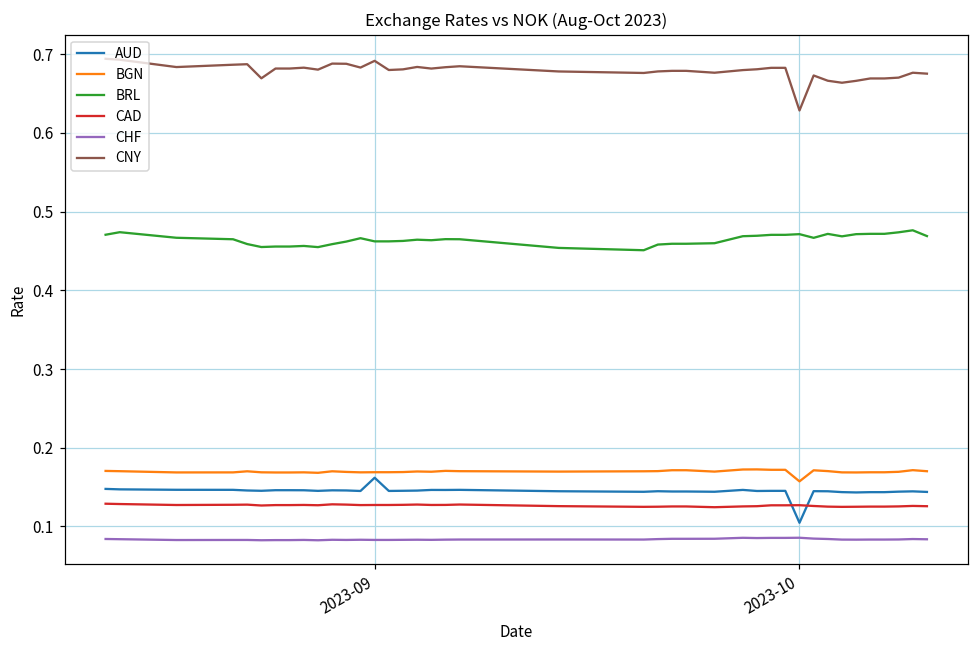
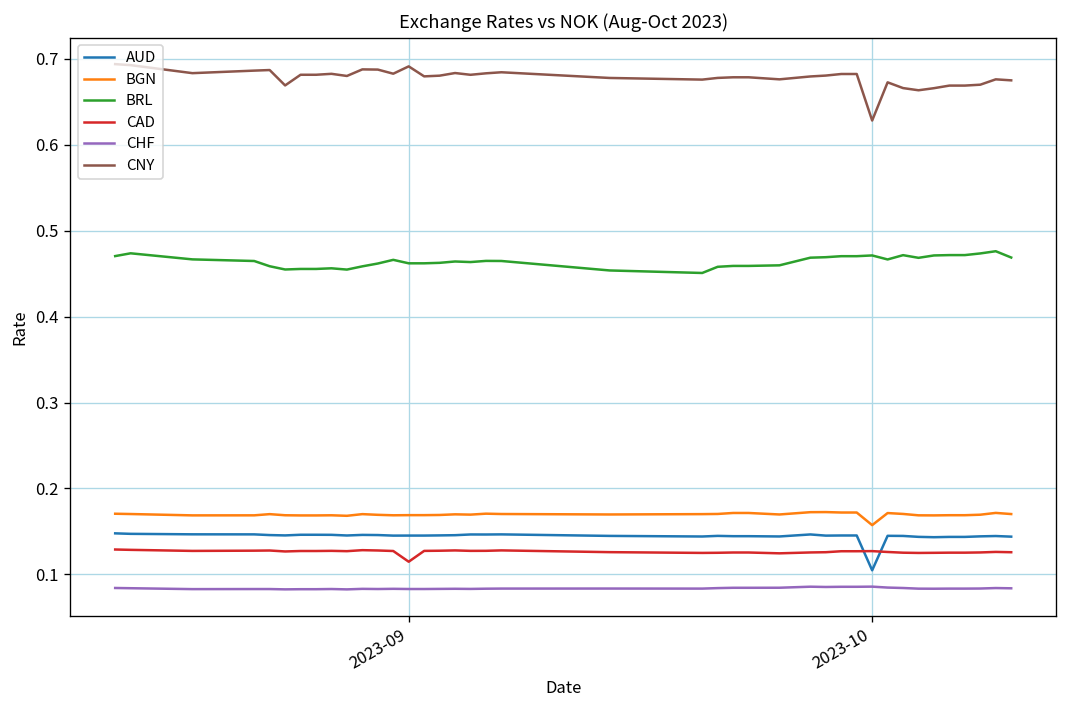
  {
    "AUD": {
-     "2023-09": 0.16,
+     "2023-09": 0.15,
      "2023-10": 0.10
    },
    "BGN": {
      "2023-09": 0.17,
      "2023-10": 0.16
    },
    "BRL": {
      "2023-09": 0.46,
      "2023-10": 0.47
    },
    "CAD": {
-     "2023-09": 0.13,
+     "2023-09": 0.11,
      "2023-10": 0.13
    },
    "CHF": {
      "2023-09": 0.08,
      "2023-10": 0.09
    },
    "CNY": {
      "2023-09": 0.69,
      "2023-10": 0.63
    }
  }
